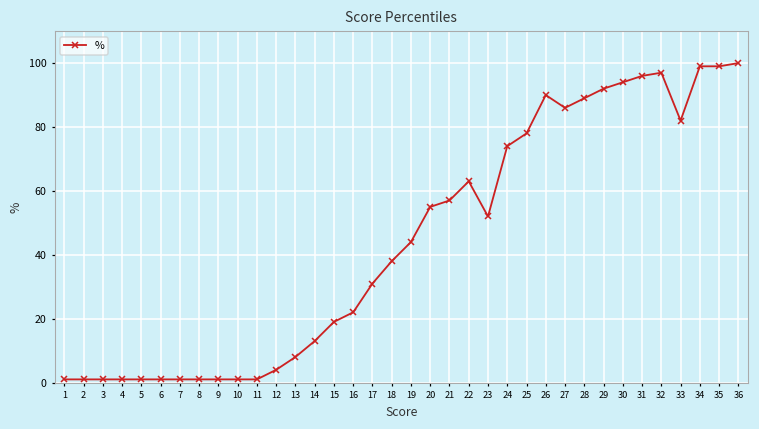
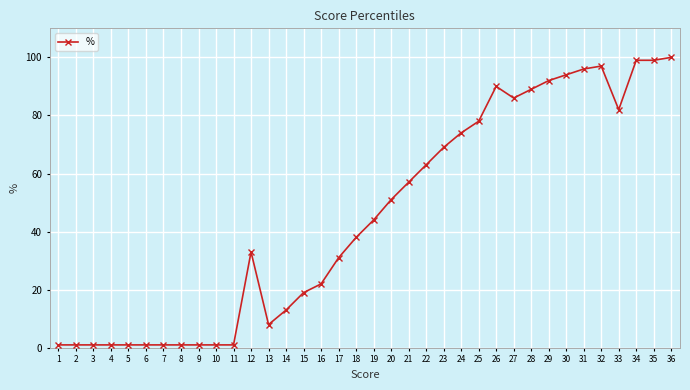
  {
    "1": 1,
    "2": 1,
    "3": 1,
    "4": 1,
    "5": 1,
    "6": 1,
    "7": 1,
    "8": 1,
    "9": 1,
    "10": 1,
    "11": 1,
-   "12": 4,
+   "12": 33,
    "13": 8,
    "14": 13,
    "15": 19,
    "16": 22,
    "17": 31,
    "18": 38,
    "19": 44,
-   "20": 55,
+   "20": 51,
    "21": 57,
    "22": 63,
-   "23": 52,
+   "23": 69,
    "24": 74,
    "25": 78,
    "26": 90,
    "27": 86,
    "28": 89,
    "29": 92,
    "30": 94,
    "31": 96,
    "32": 97,
    "33": 82,
    "34": 99,
    "35": 99,
    "36": 100
  }
